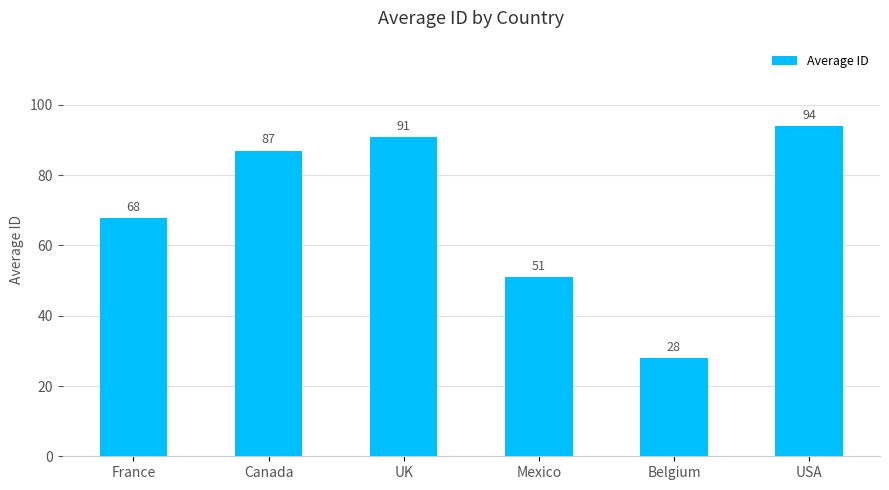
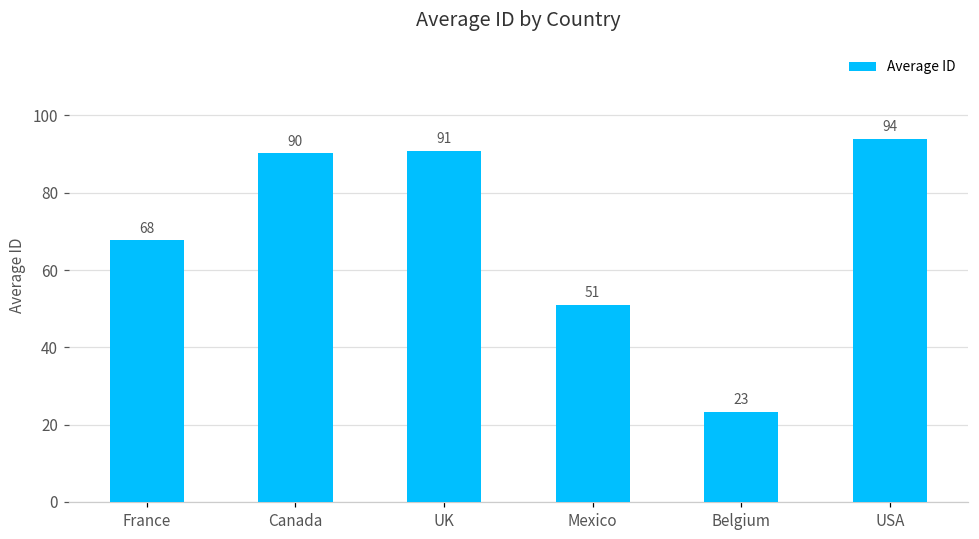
  {
    "France": 68,
-   "Canada": 87,
+   "Canada": 90,
    "UK": 91,
    "Mexico": 51,
-   "Belgium": 28,
+   "Belgium": 23,
    "USA": 94
  }
